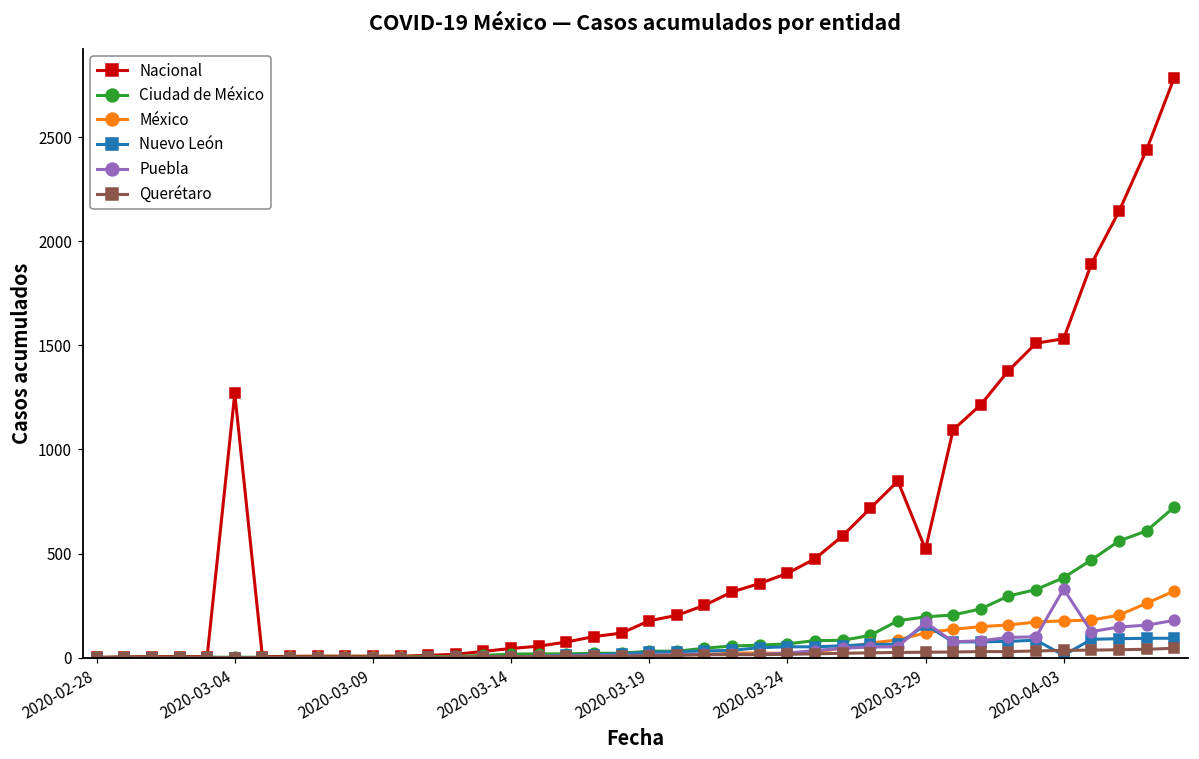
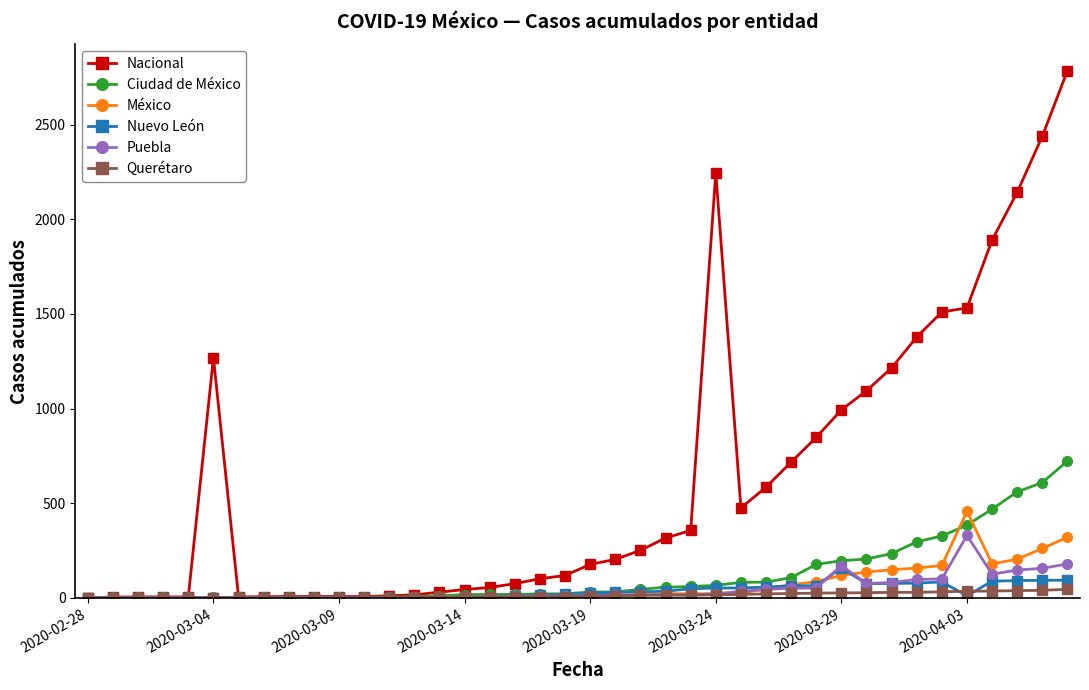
  {
    "Nacional": {
      "2020-03-04": 1270,
      "2020-03-14": 40,
      "2020-03-19": 180,
-     "2020-03-24": 410,
-     "2020-03-29": 520,
+     "2020-03-24": 2250,
+     "2020-03-29": 990,
      "2020-04-03": 1530
    },
    "Ciudad de México": {
      "2020-03-24": 70,
      "2020-03-29": 200,
      "2020-04-03": 380
    },
    "México": {
      "2020-03-29": 120,
-     "2020-04-03": 180
+     "2020-04-03": 460
    },
    "Nuevo León": {
      "2020-03-24": 50,
      "2020-04-03": 10
    },
    "Puebla": {
      "2020-04-03": 330
    },
    "Querétaro": {
      "2020-03-29": 30,
      "2020-04-03": 40
    }
  }
